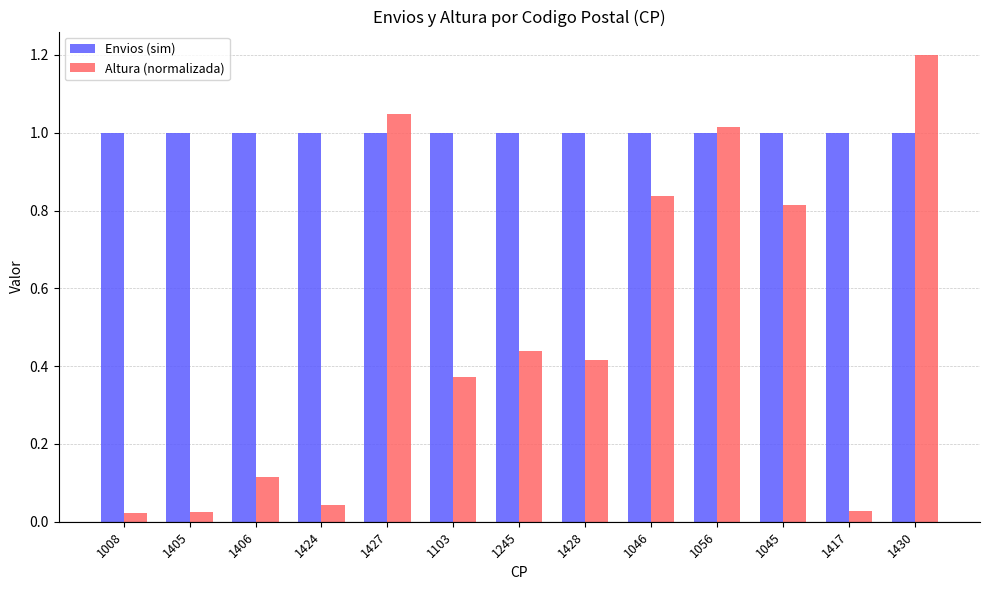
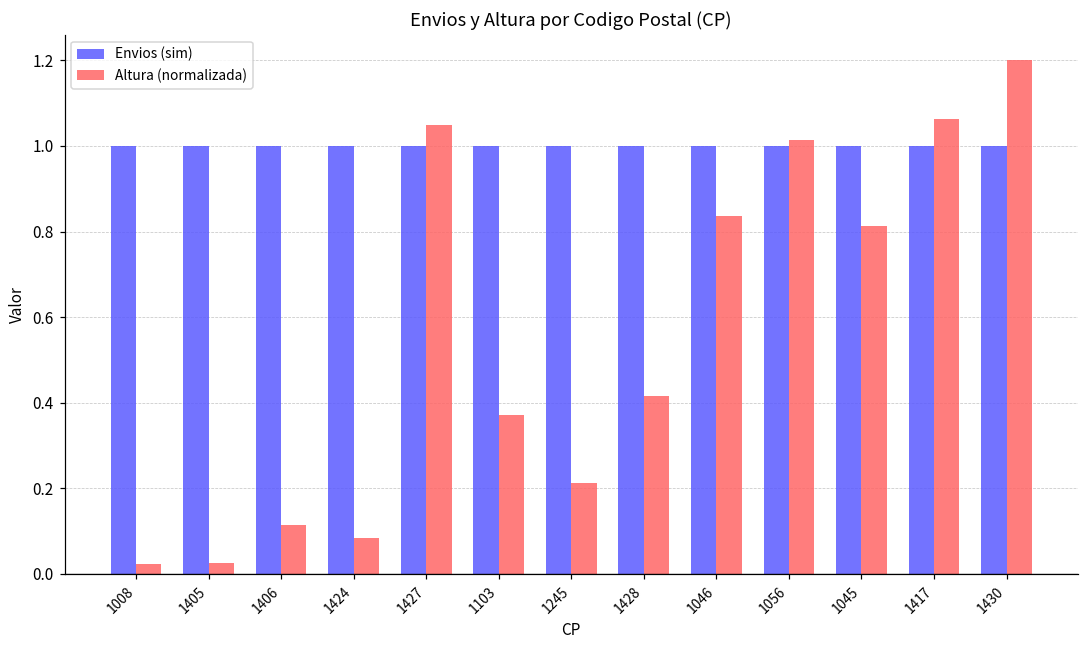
  {
    "Envios (sim)": {
      "1008": 1.00,
      "1405": 1.00,
      "1406": 1.00,
      "1424": 1.00,
      "1427": 1.00,
      "1103": 1.00,
      "1245": 1.00,
      "1428": 1.00,
      "1046": 1.00,
      "1056": 1.00,
      "1045": 1.00,
      "1417": 1.00,
      "1430": 1.00
    },
    "Altura (normalizada)": {
      "1008": 0.02,
      "1405": 0.02,
      "1406": 0.12,
-     "1424": 0.04,
+     "1424": 0.08,
      "1427": 1.05,
      "1103": 0.37,
-     "1245": 0.44,
+     "1245": 0.21,
      "1428": 0.42,
      "1046": 0.84,
      "1056": 1.01,
      "1045": 0.81,
-     "1417": 0.03,
+     "1417": 1.06,
      "1430": 1.20
    }
  }
